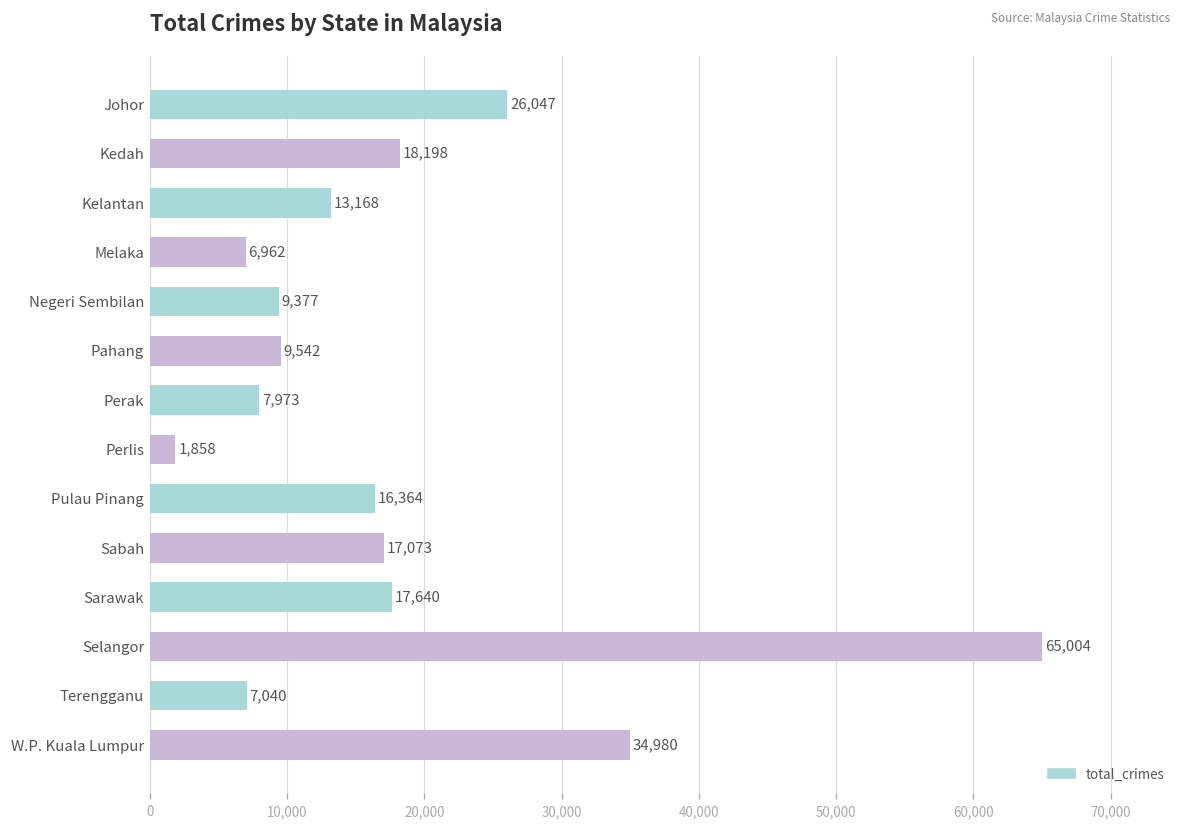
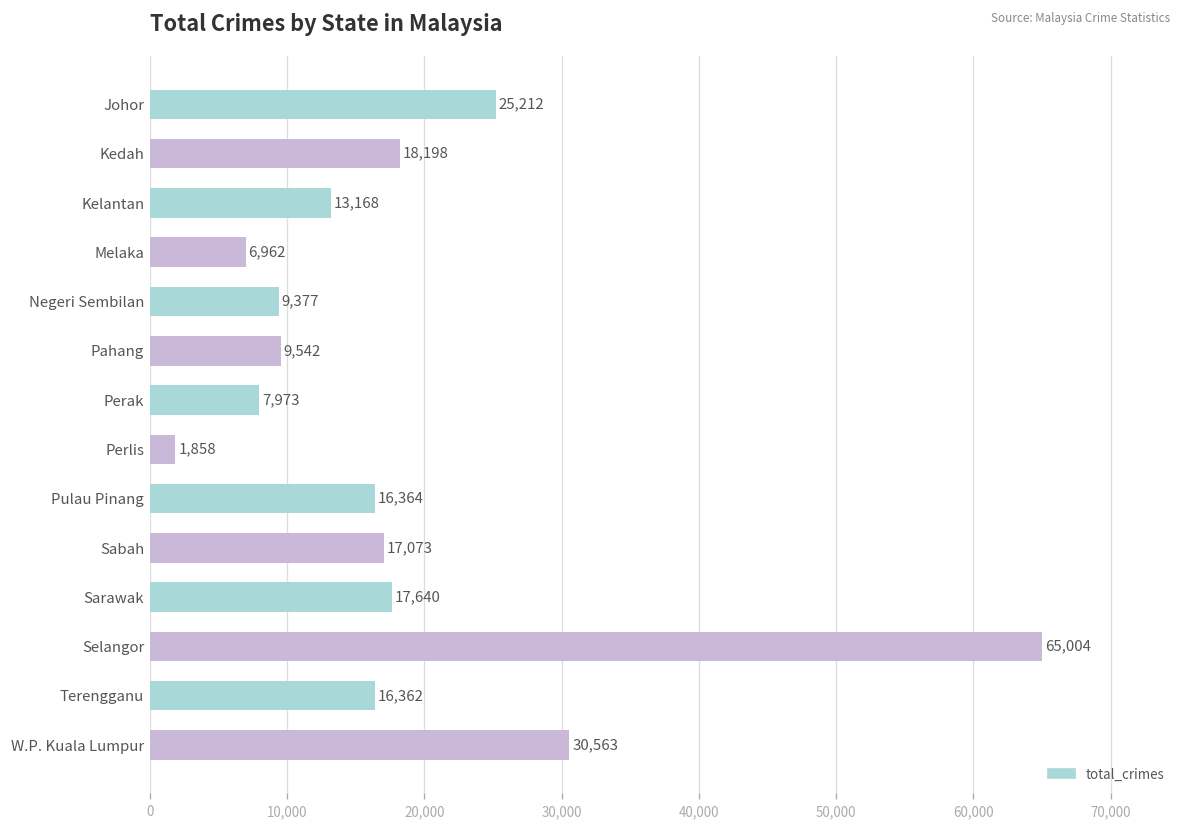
  {
-   "Johor": "26,047",
+   "Johor": "25,212",
    "Kedah": "18,198",
    "Kelantan": "13,168",
    "Melaka": "6,962",
    "Negeri Sembilan": "9,377",
    "Pahang": "9,542",
    "Perak": "7,973",
    "Perlis": "1,858",
    "Pulau Pinang": "16,364",
    "Sabah": "17,073",
    "Sarawak": "17,640",
    "Selangor": "65,004",
-   "Terengganu": "7,040",
-   "W.P. Kuala Lumpur": "34,980"
+   "Terengganu": "16,362",
+   "W.P. Kuala Lumpur": "30,563"
  }
